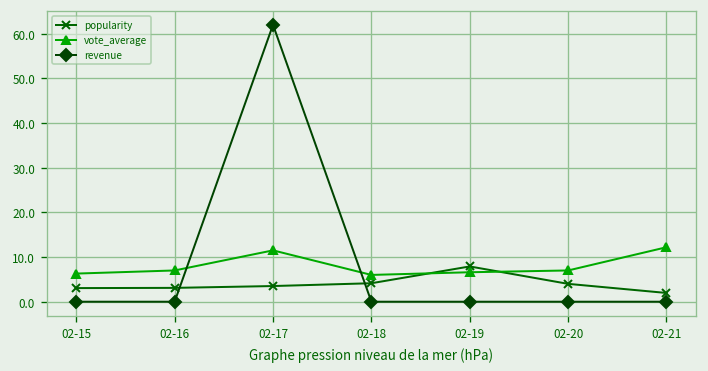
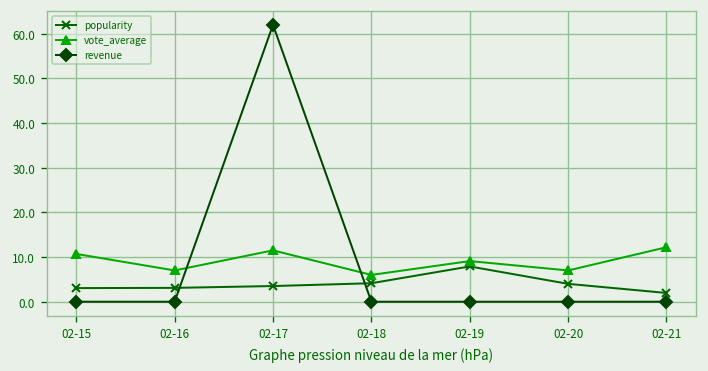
  {
    "vote_average": {
-     "02-15": 6,
+     "02-15": 11,
      "02-16": 7,
      "02-17": 12,
      "02-18": 6,
-     "02-19": 7,
+     "02-19": 9,
      "02-20": 7,
      "02-21": 12
    }
  }
